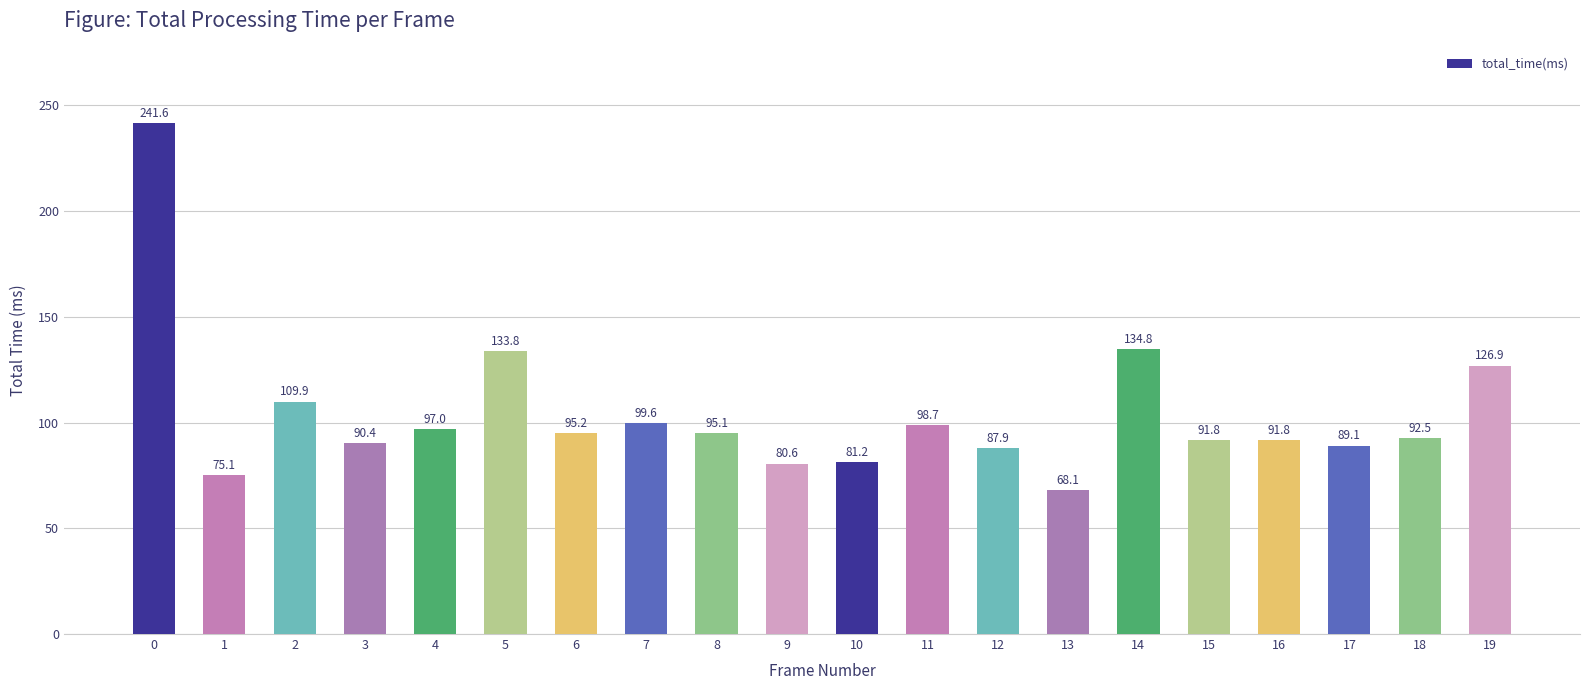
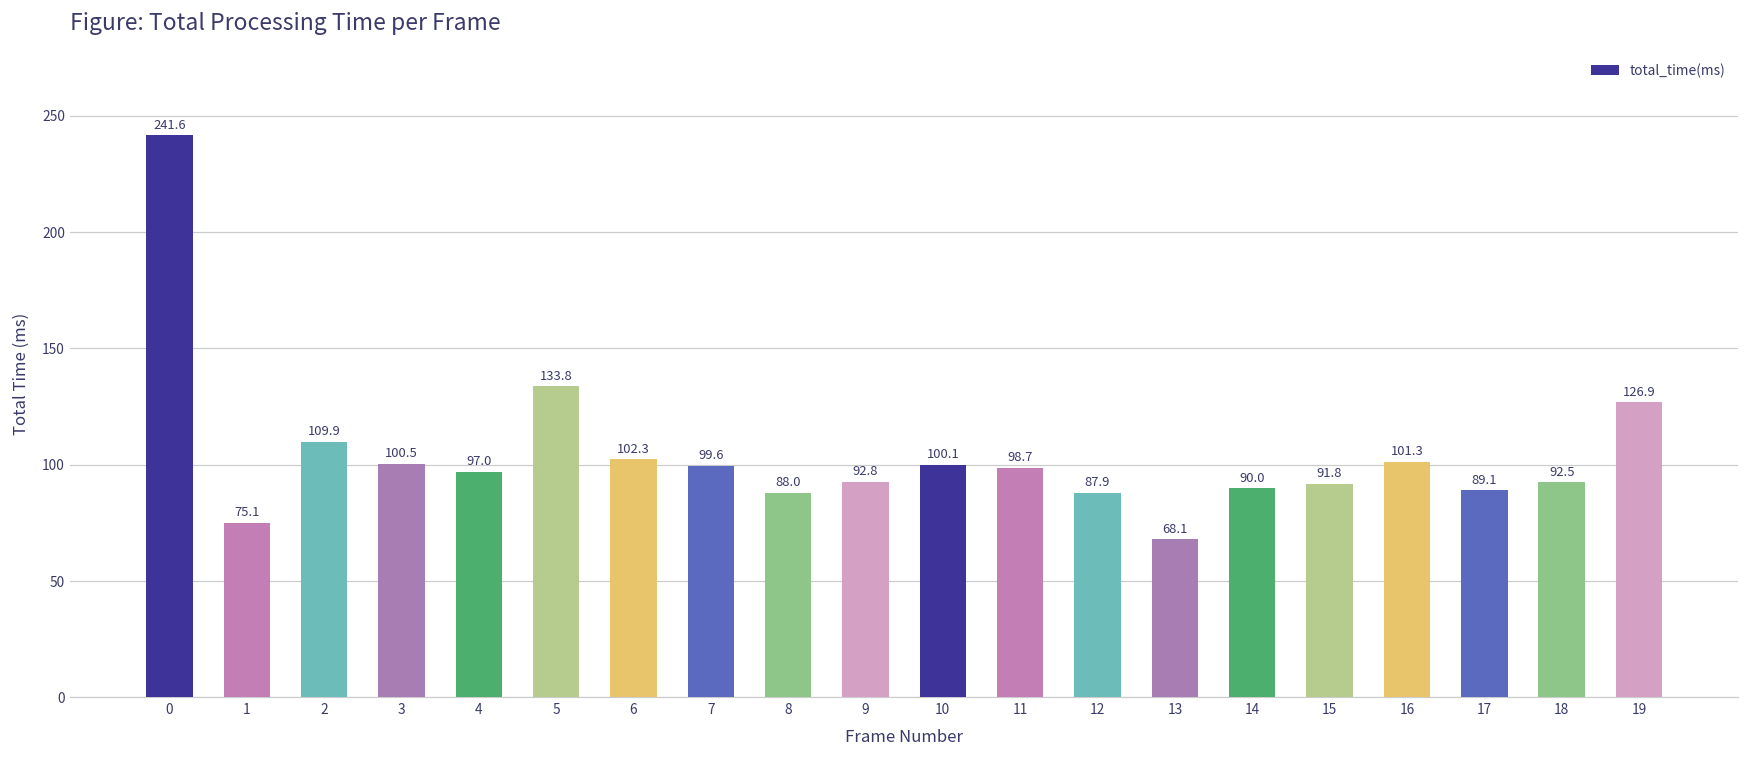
  {
    "0": 241.6,
    "1": 75.1,
    "2": 109.9,
-   "3": 90.4,
+   "3": 100.5,
    "4": 97.0,
    "5": 133.8,
-   "6": 95.2,
+   "6": 102.3,
    "7": 99.6,
-   "8": 95.1,
-   "9": 80.6,
-   "10": 81.2,
+   "8": 88.0,
+   "9": 92.8,
+   "10": 100.1,
    "11": 98.7,
    "12": 87.9,
    "13": 68.1,
-   "14": 134.8,
+   "14": 90.0,
    "15": 91.8,
-   "16": 91.8,
+   "16": 101.3,
    "17": 89.1,
    "18": 92.5,
    "19": 126.9
  }
